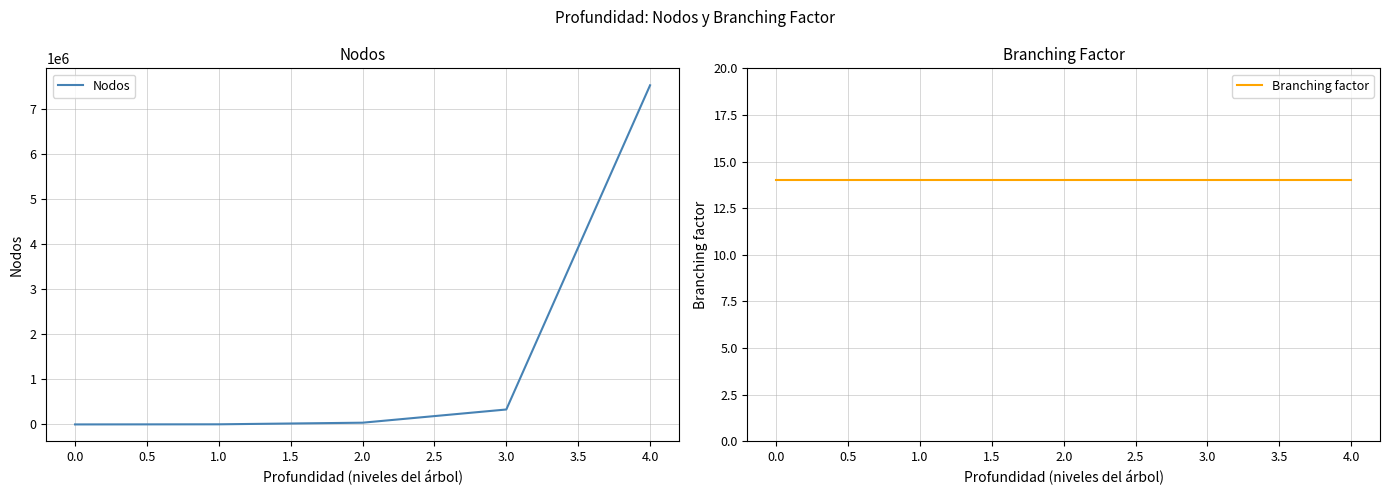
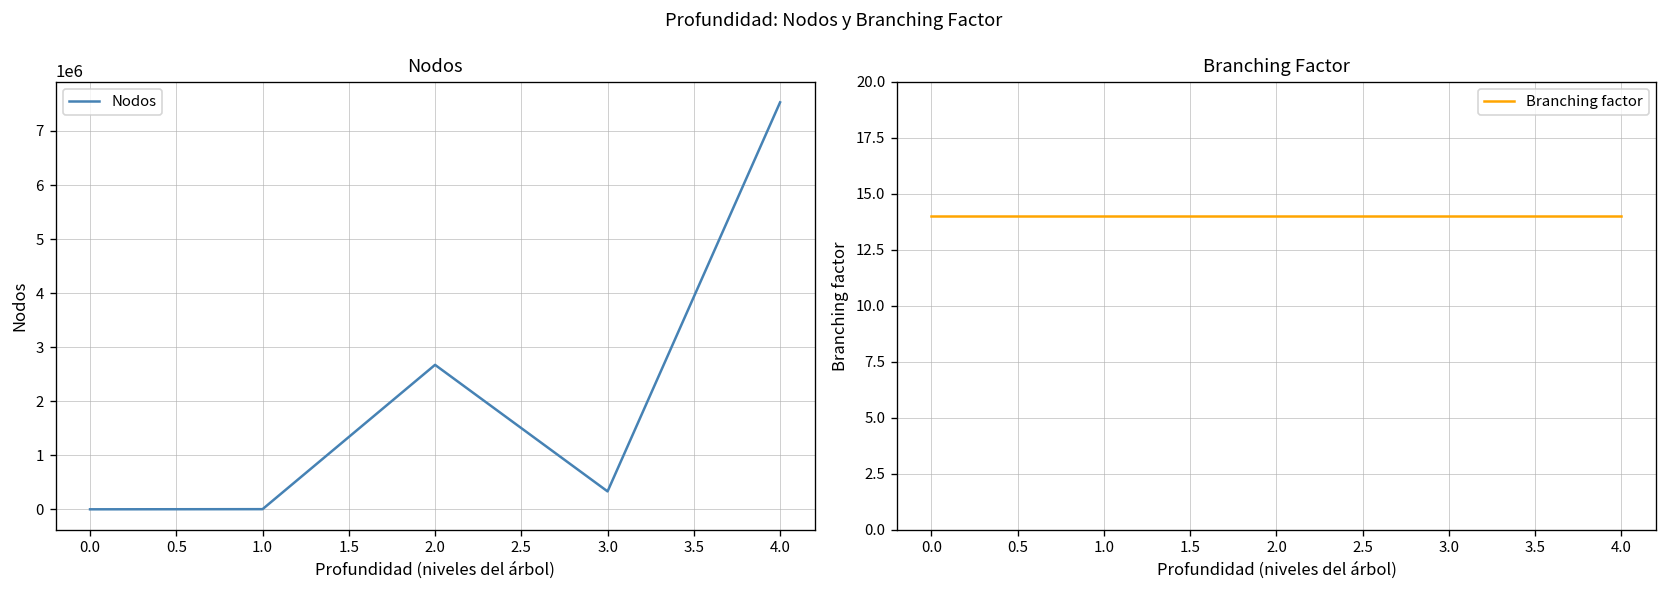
  {
    "Nodos": {
      "0.0": 0,
      "1.0": 0,
-     "2.0": 0,
+     "2.0": 2700000,
      "3.0": 300000,
      "4.0": 7500000
    },
    "Branching Factor": {
      "0.0": 14.0,
      "1.0": 14.0,
      "2.0": 14.0,
      "3.0": 14.0,
      "4.0": 14.0
    }
  }
